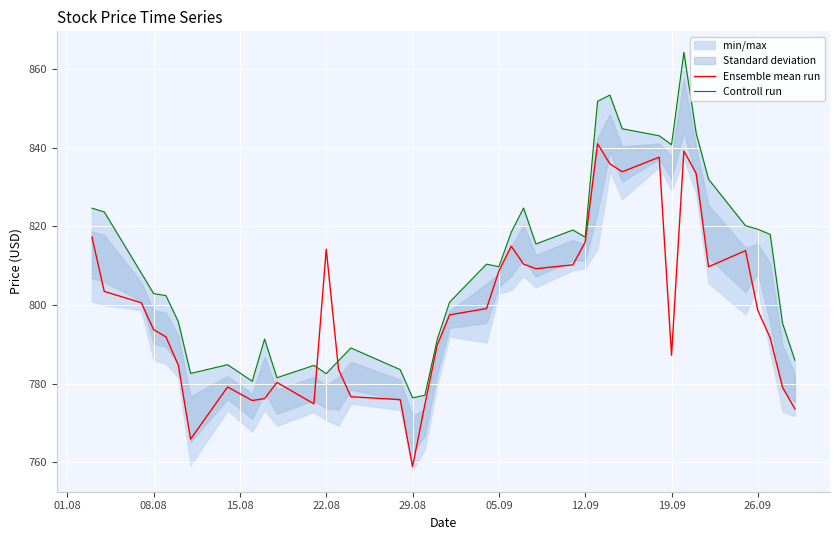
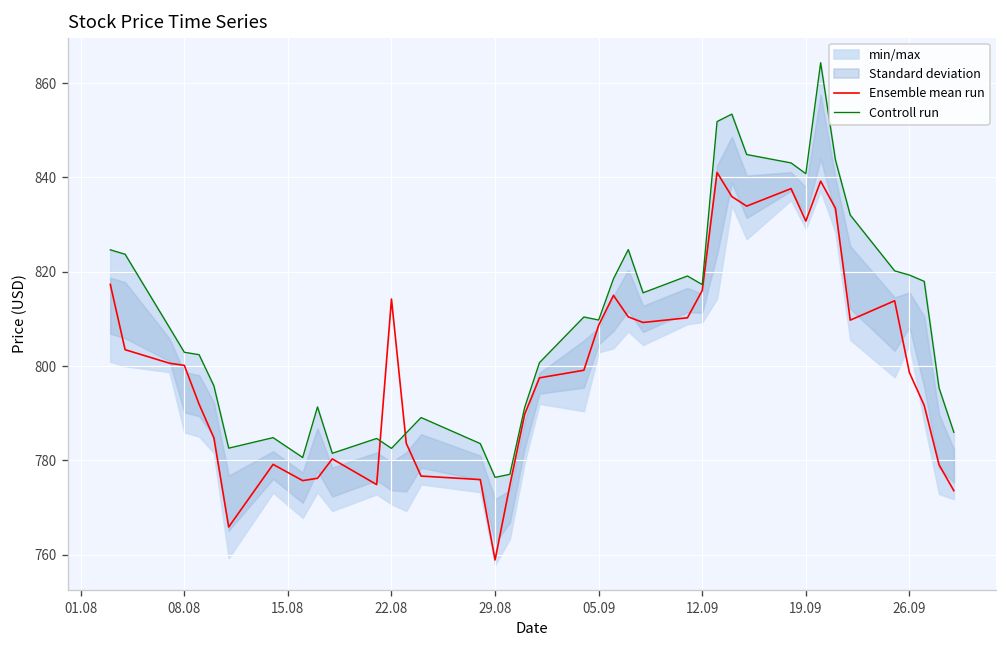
  {
    "Ensemble mean run": {
-     "08.08": 794,
+     "08.08": 800,
      "22.08": 814,
      "29.08": 759,
      "12.09": 816,
-     "19.09": 787,
+     "19.09": 831,
      "26.09": 799
    }
  }
